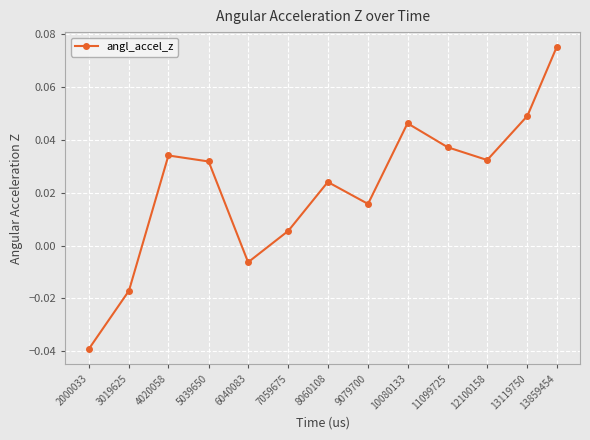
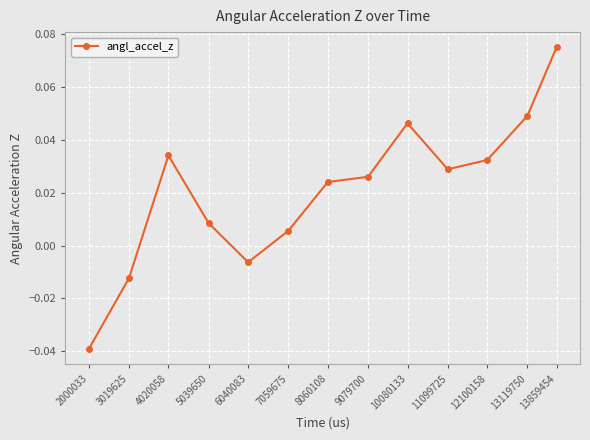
  {
    "2000033": -0.039,
-   "3019625": -0.017,
+   "3019625": -0.012,
    "4020058": 0.034,
-   "5039650": 0.032,
+   "5039650": 0.008,
    "6040083": -0.006,
    "7059675": 0.006,
    "8060108": 0.024,
-   "9079700": 0.016,
+   "9079700": 0.026,
    "10080133": 0.046,
-   "11099725": 0.037,
+   "11099725": 0.029,
    "12100158": 0.032,
    "13119750": 0.049,
    "13859454": 0.075
  }
